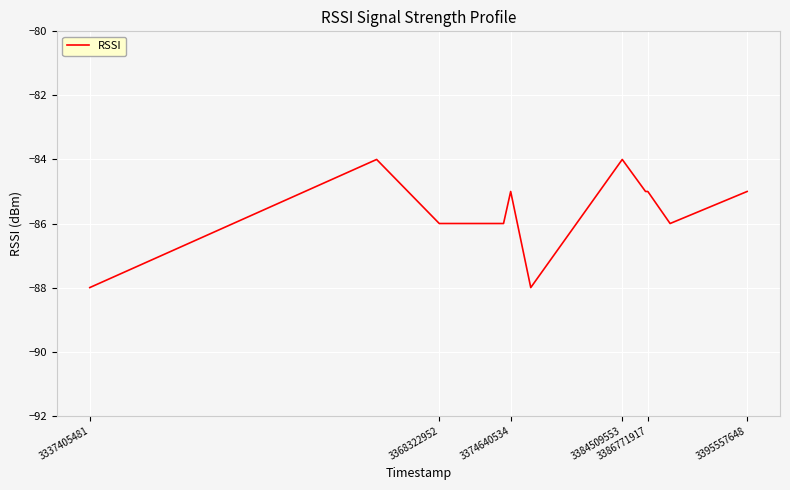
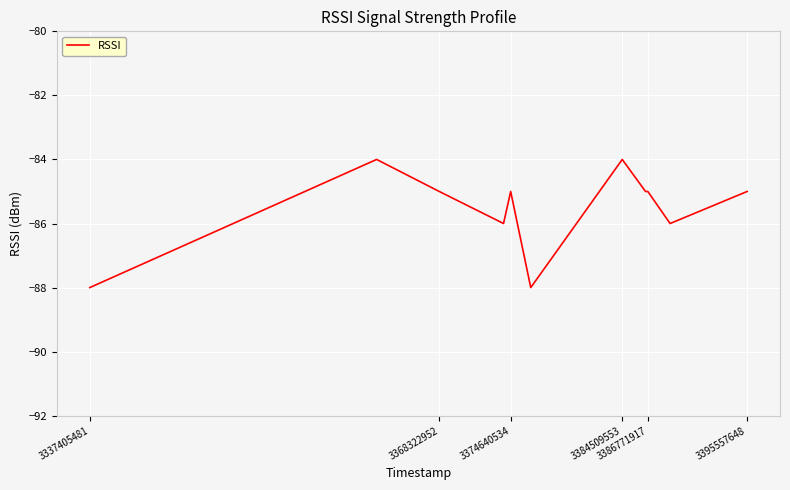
  {
    "3337405481": -88,
-   "3368322952": -86,
+   "3368322952": -85,
    "3374640534": -85,
    "3384509553": -84,
    "3386771917": -85,
    "3395557648": -85
  }
